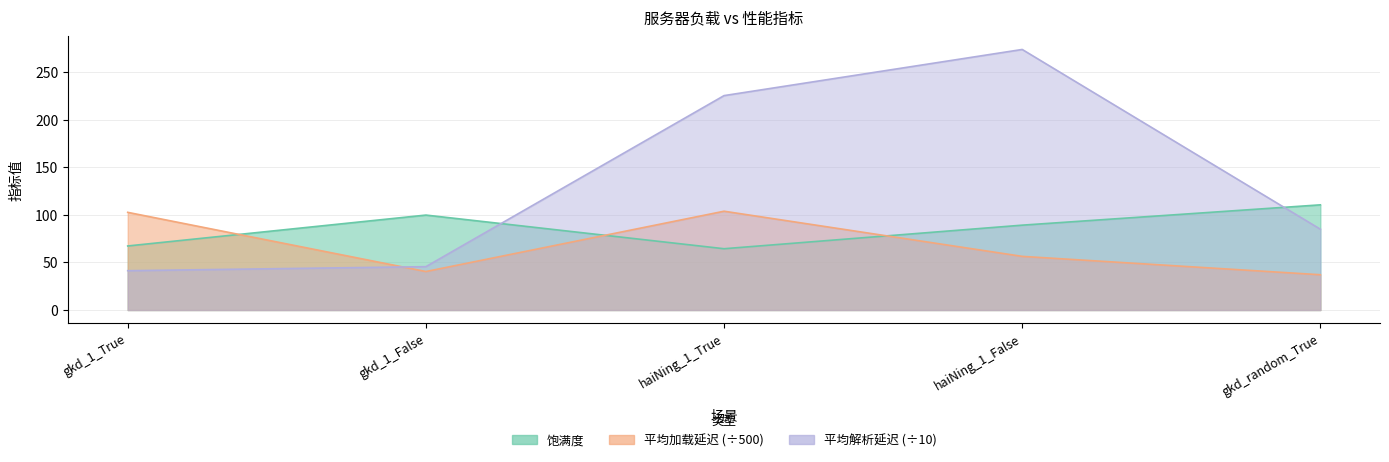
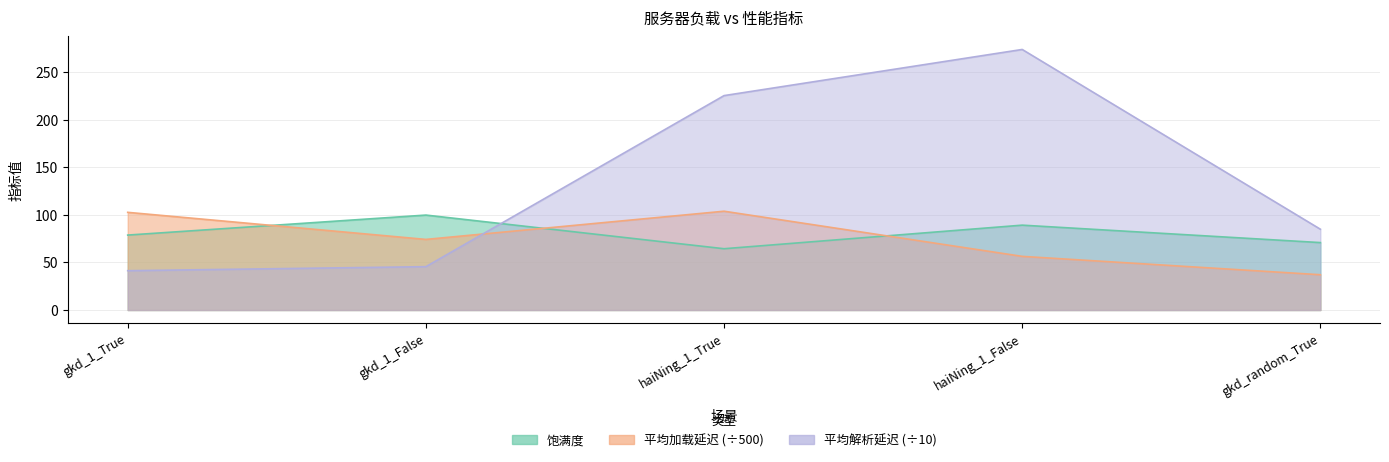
  {
    "饱满度": {
-     "gkd_1_True": 70,
+     "gkd_1_True": 80,
      "gkd_1_False": 100,
      "haiNing_1_True": 60,
      "haiNing_1_False": 90,
-     "gkd_random_True": 110
+     "gkd_random_True": 70
    },
    "平均加载延迟 (÷500)": {
      "gkd_1_True": 100,
-     "gkd_1_False": 40,
+     "gkd_1_False": 70,
      "haiNing_1_True": 100,
      "haiNing_1_False": 60,
      "gkd_random_True": 40
    },
    "平均解析延迟 (÷10)": {
      "gkd_1_True": 40,
      "gkd_1_False": 50,
      "haiNing_1_True": 230,
      "haiNing_1_False": 270,
      "gkd_random_True": 80
    }
  }
